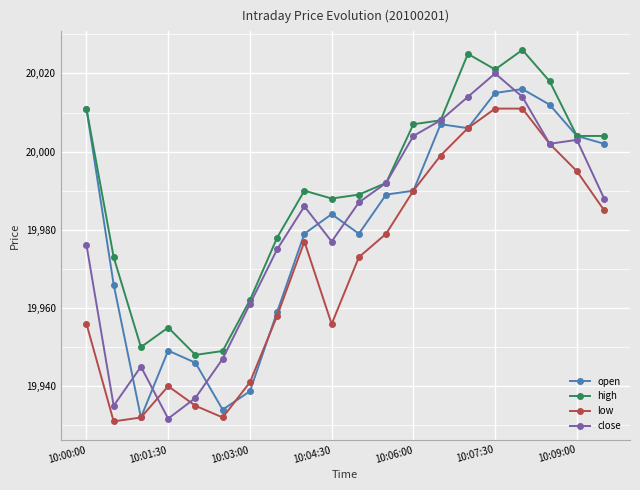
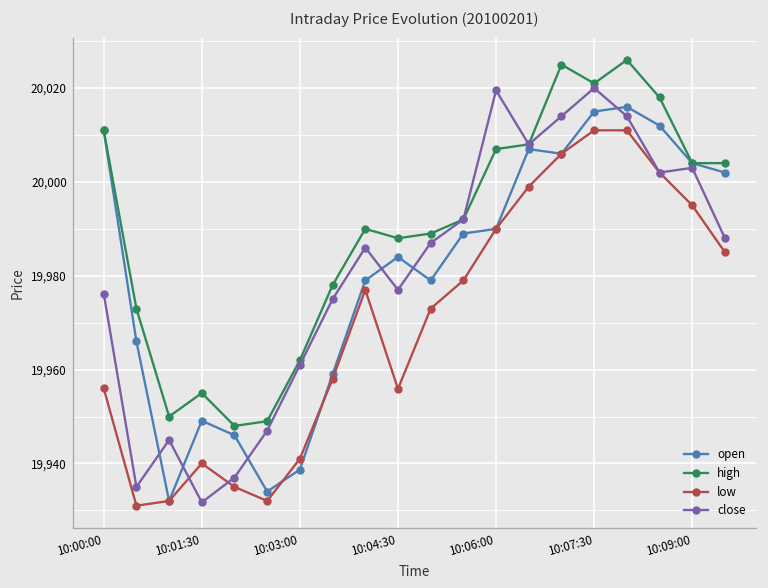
  {
    "open": {
      "10:01:30": "19,949",
      "10:03:00": "19,939",
      "10:04:30": "19,984",
      "10:07:30": "20,015"
    },
    "high": {
      "10:01:30": "19,955",
      "10:03:00": "19,962",
      "10:04:30": "19,988",
      "10:06:00": "20,007",
      "10:07:30": "20,021"
    },
    "low": {
      "10:00:00": "19,956",
      "10:01:30": "19,940",
      "10:03:00": "19,941",
      "10:04:30": "19,956",
      "10:07:30": "20,011",
      "10:09:00": "19,995"
    },
    "close": {
      "10:00:00": "19,976",
      "10:01:30": "19,932",
      "10:03:00": "19,961",
      "10:04:30": "19,977",
-     "10:06:00": "20,004",
+     "10:06:00": "20,020",
      "10:07:30": "20,020",
      "10:09:00": "20,003"
    }
  }
